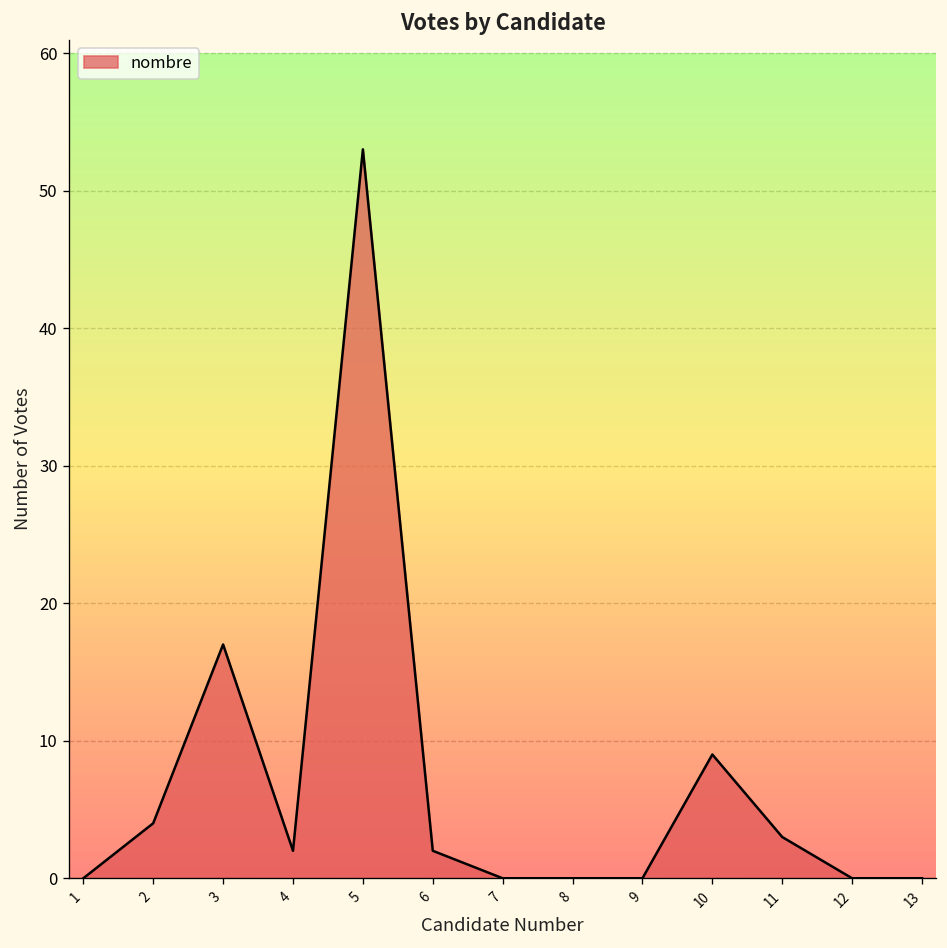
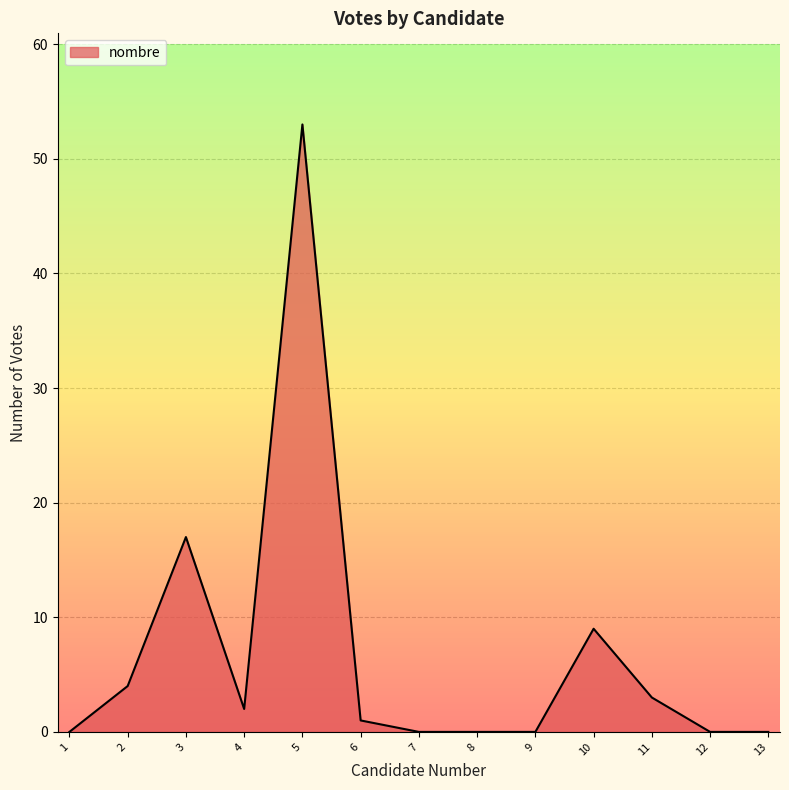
  {
    "1": 0,
    "2": 4,
    "3": 17,
    "4": 2,
    "5": 53,
-   "6": 2,
+   "6": 1,
    "7": 0,
    "8": 0,
    "9": 0,
    "10": 9,
    "11": 3,
    "12": 0,
    "13": 0
  }
